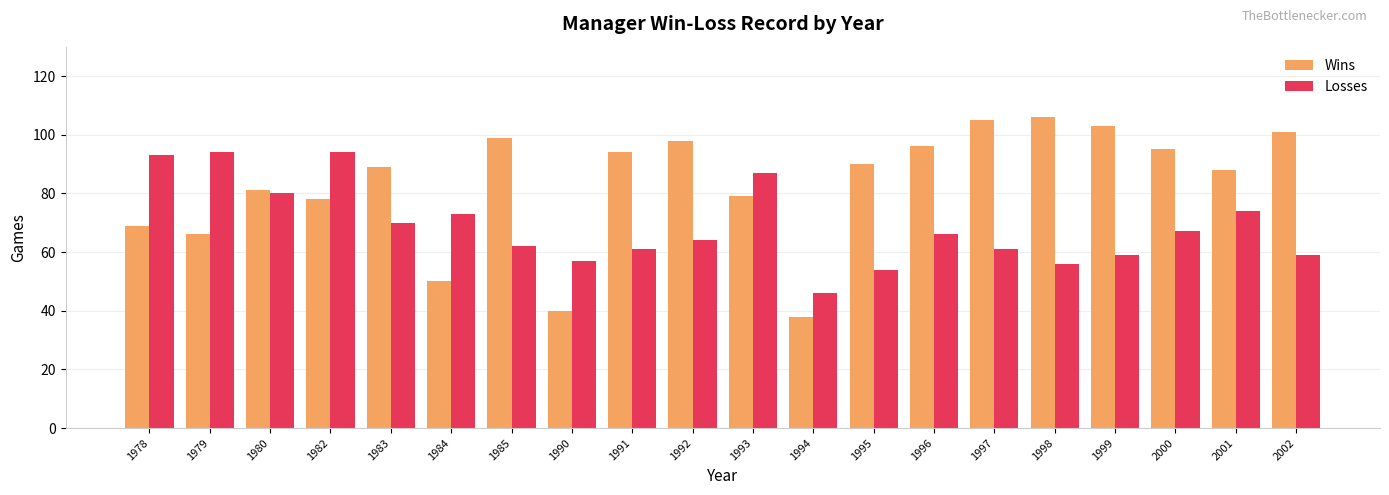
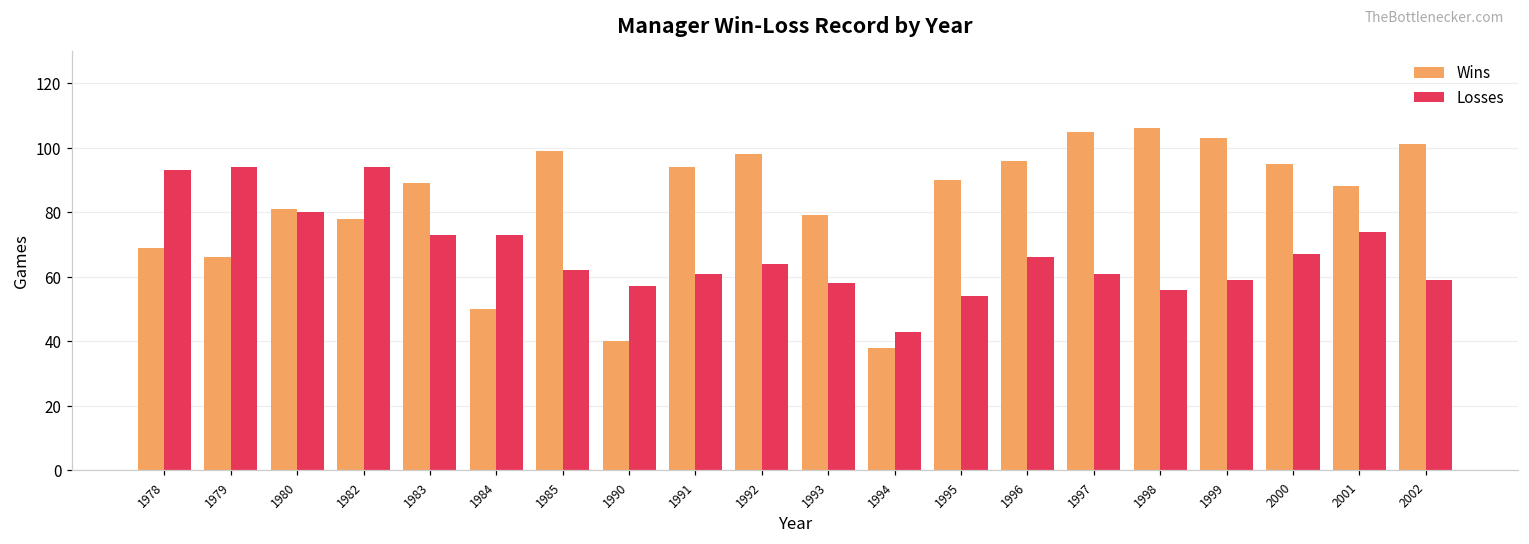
  {
    "Wins": {
      "1978": 69,
      "1979": 66,
      "1980": 81,
      "1982": 78,
      "1983": 89,
      "1984": 50,
      "1985": 99,
      "1990": 40,
      "1991": 94,
      "1992": 98,
      "1993": 79,
      "1994": 38,
      "1995": 90,
      "1996": 96,
      "1997": 105,
      "1998": 106,
      "1999": 103,
      "2000": 95,
      "2001": 88,
      "2002": 101
    },
    "Losses": {
      "1978": 93,
      "1979": 94,
      "1980": 80,
      "1982": 94,
-     "1983": 70,
+     "1983": 73,
      "1984": 73,
      "1985": 62,
      "1990": 57,
      "1991": 61,
      "1992": 64,
-     "1993": 87,
-     "1994": 46,
+     "1993": 58,
+     "1994": 43,
      "1995": 54,
      "1996": 66,
      "1997": 61,
      "1998": 56,
      "1999": 59,
      "2000": 67,
      "2001": 74,
      "2002": 59
    }
  }
